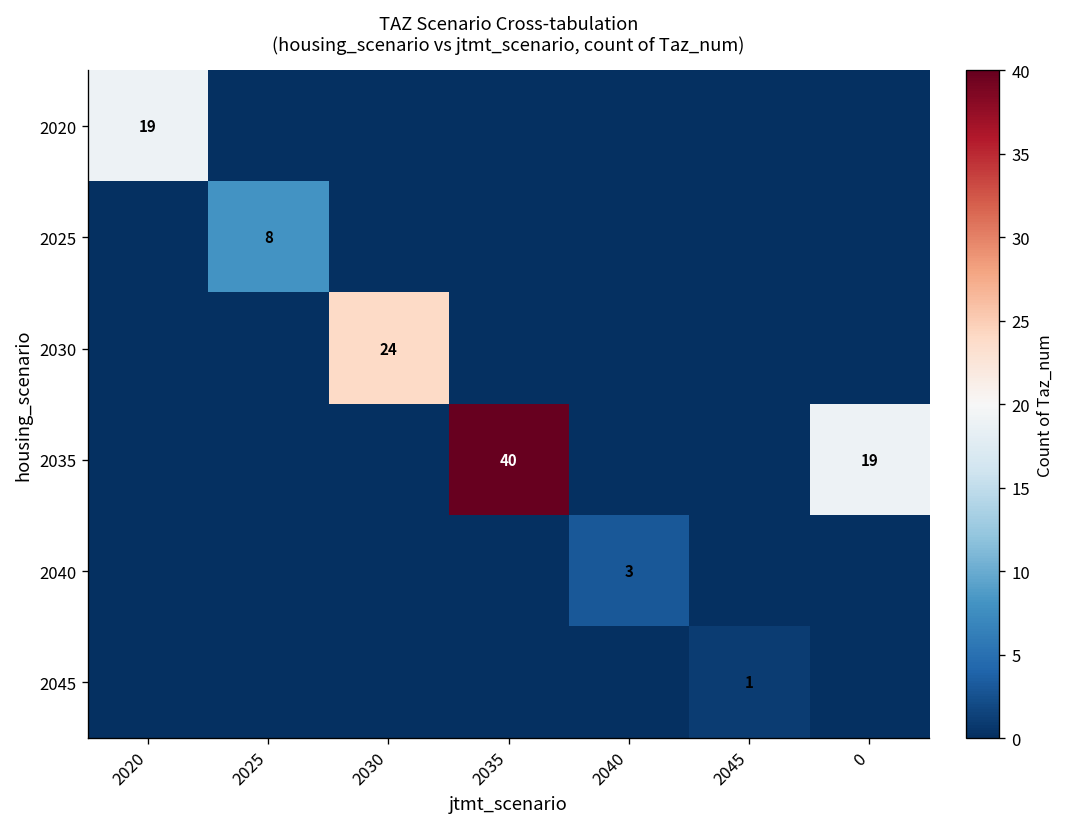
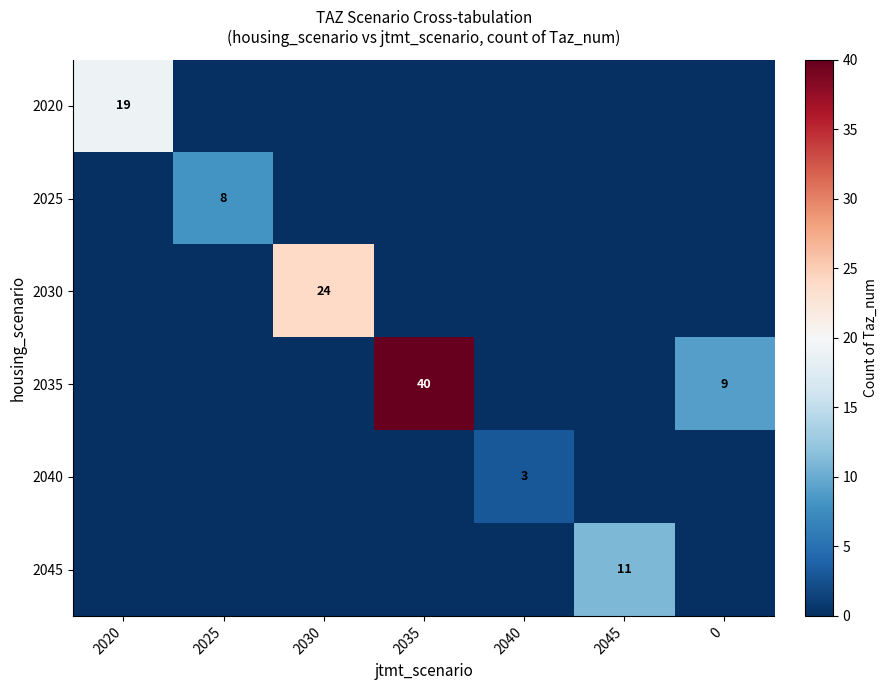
  {
    "2020": {
      "2020": 19
    },
    "2025": {
      "2025": 8
    },
    "2030": {
      "2030": 24
    },
    "2035": {
      "2035": 40,
-     "0": 19
+     "0": 9
    },
    "2040": {
      "2040": 3
    },
    "2045": {
-     "2045": 1
+     "2045": 11
    }
  }
